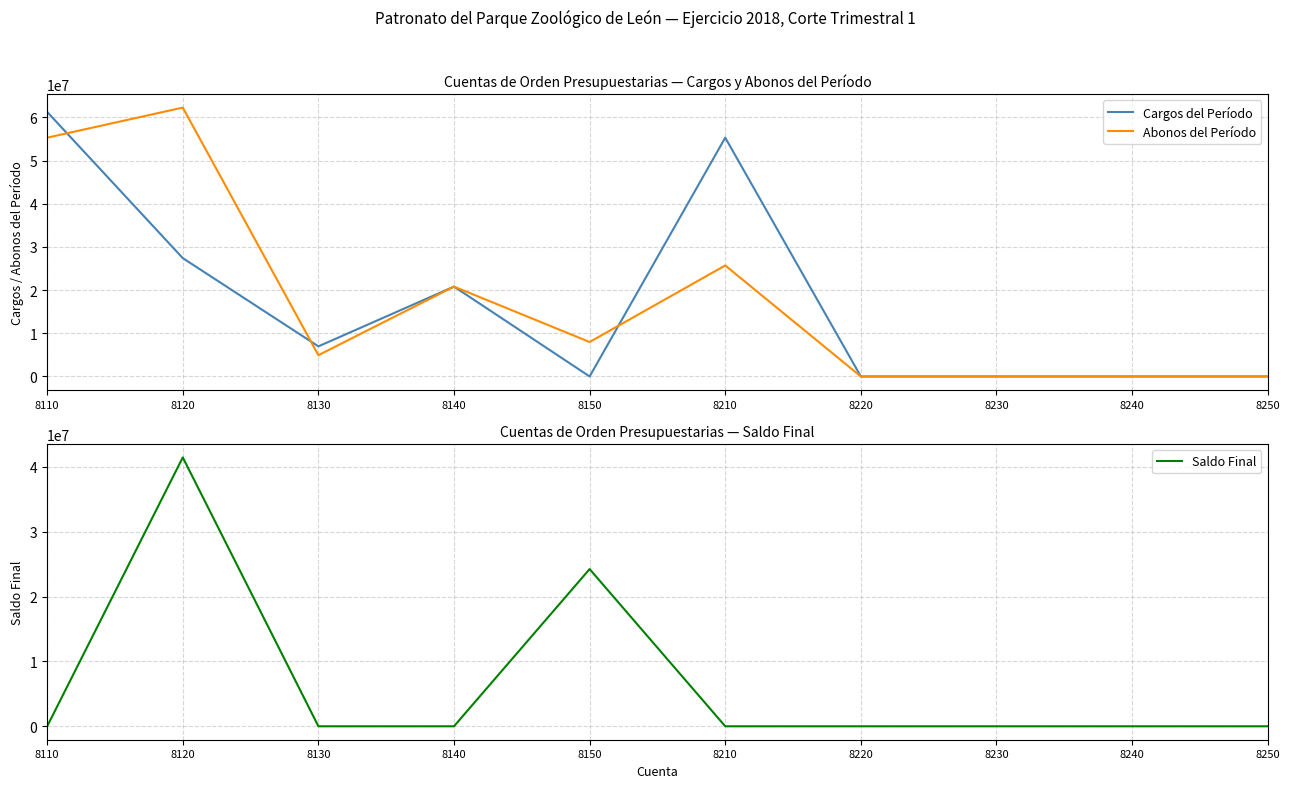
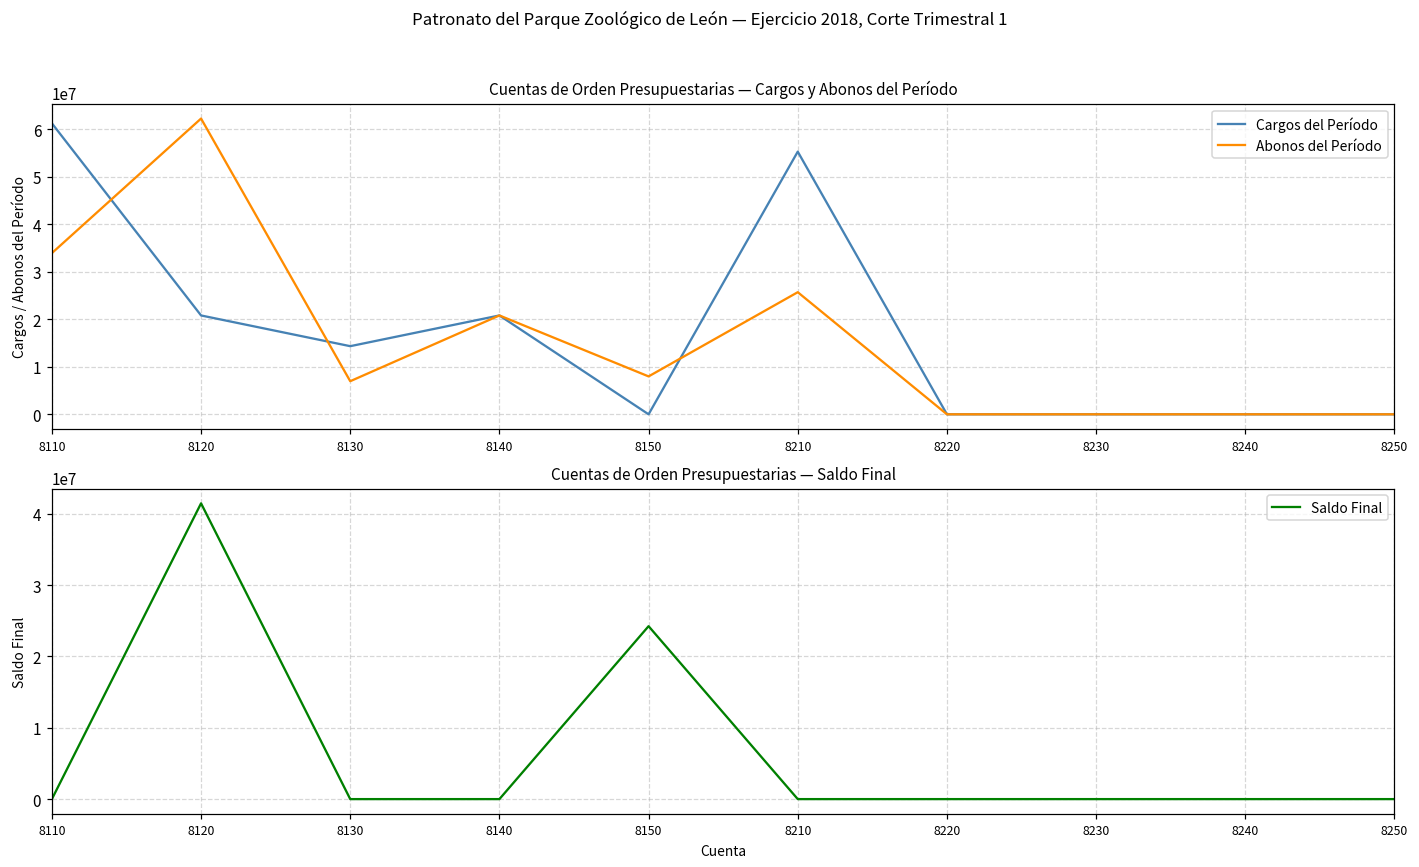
  {
    "Cuentas de Orden Presupuestarias — Cargos y Abonos del Período": {
      "Cargos del Período": {
        "8110": 61000000,
-       "8120": 27000000,
-       "8130": 7000000,
+       "8120": 21000000,
+       "8130": 14000000,
        "8150": 0,
        "8210": 55000000
      },
      "Abonos del Período": {
-       "8110": 55000000,
+       "8110": 34000000,
        "8120": 62000000,
-       "8130": 5000000,
+       "8130": 7000000,
        "8150": 8000000,
        "8210": 26000000
      }
    },
    "Cuentas de Orden Presupuestarias — Saldo Final": {
      "8110": 0,
      "8120": 41000000,
      "8130": 0,
      "8140": 0,
      "8150": 24000000,
      "8210": 0,
      "8220": 0,
      "8230": 0,
      "8240": 0,
      "8250": 0
    }
  }
